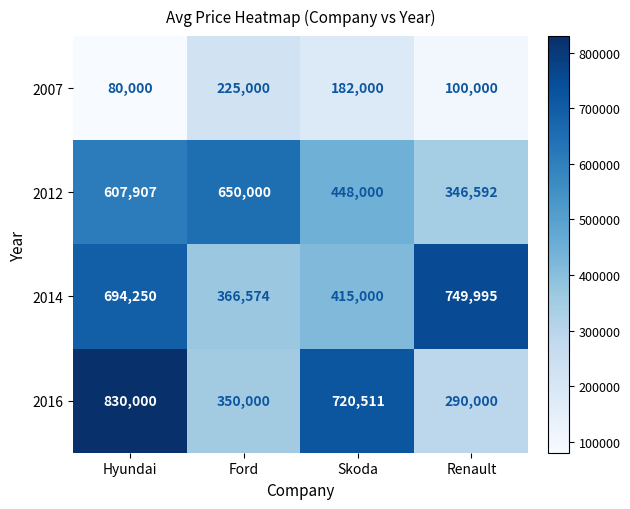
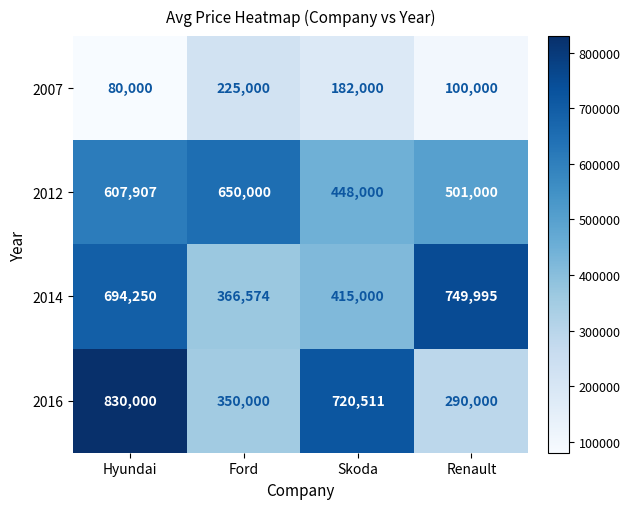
  {
    "2007": {
      "Hyundai": "80,000",
      "Ford": "225,000",
      "Skoda": "182,000",
      "Renault": "100,000"
    },
    "2012": {
      "Hyundai": "607,907",
      "Ford": "650,000",
      "Skoda": "448,000",
-     "Renault": "346,592"
+     "Renault": "501,000"
    },
    "2014": {
      "Hyundai": "694,250",
      "Ford": "366,574",
      "Skoda": "415,000",
      "Renault": "749,995"
    },
    "2016": {
      "Hyundai": "830,000",
      "Ford": "350,000",
      "Skoda": "720,511",
      "Renault": "290,000"
    }
  }
